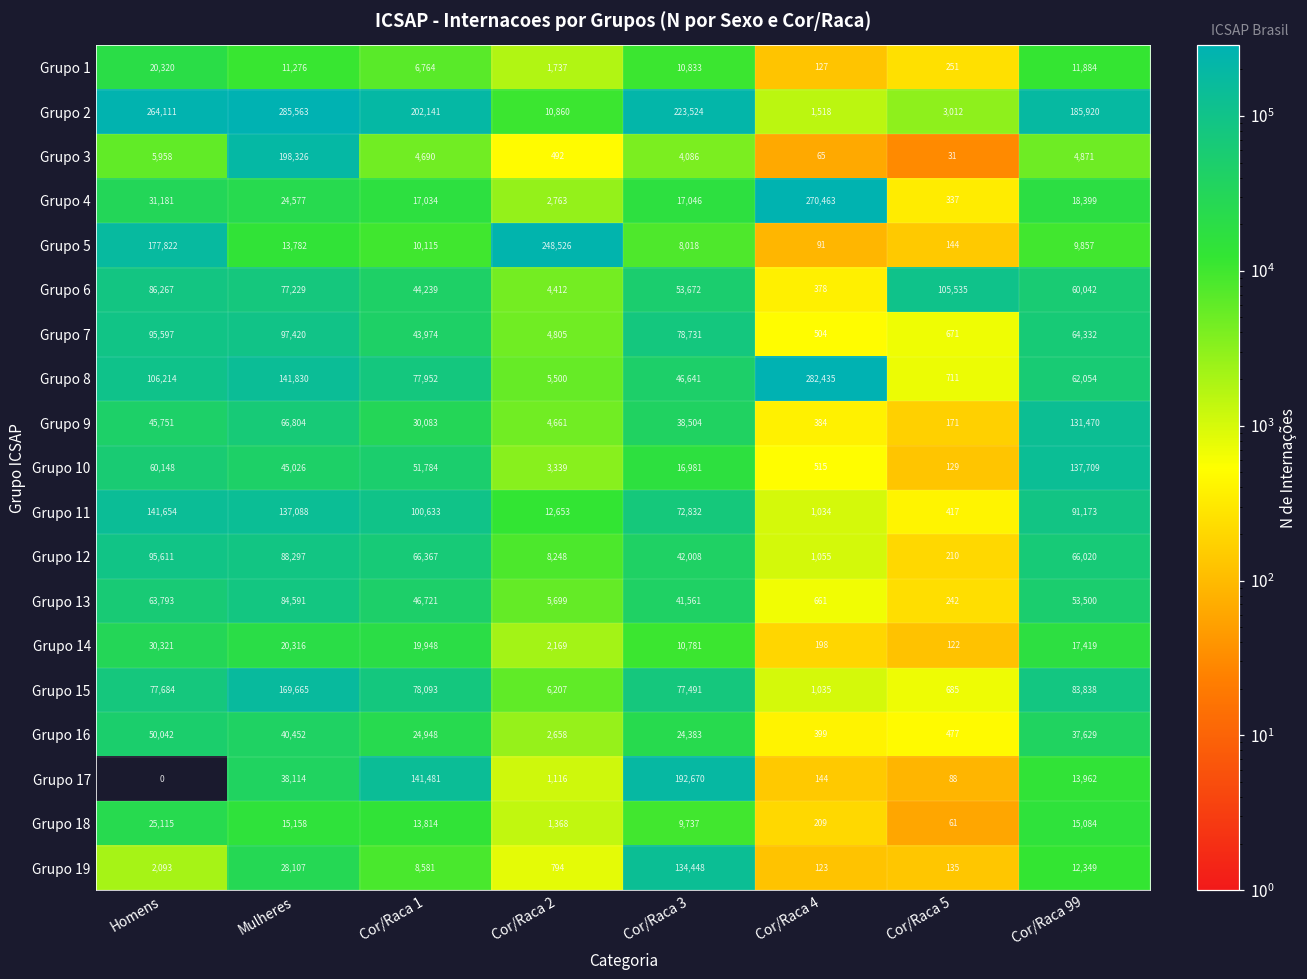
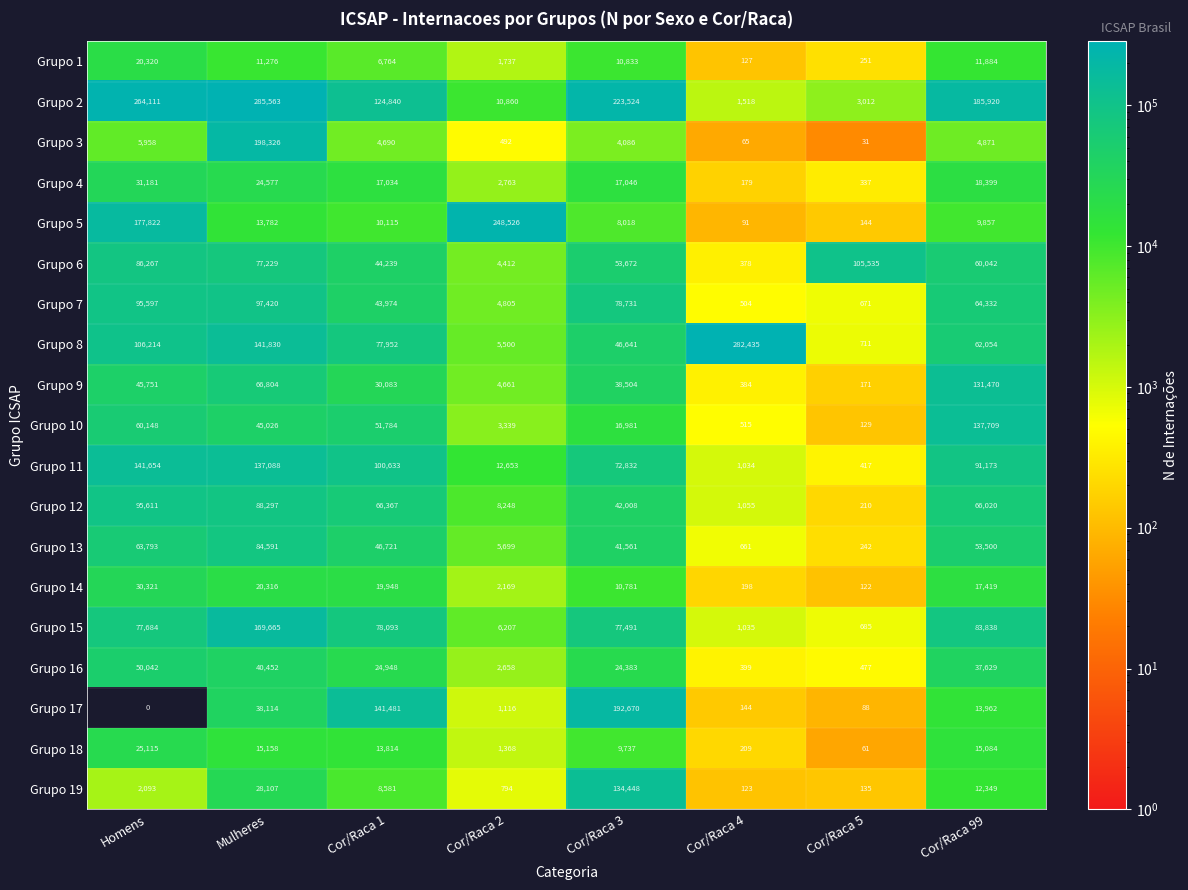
  {
    "Grupo 1": {
      "Homens": "20,320",
      "Mulheres": "11,276",
      "Cor/Raca 1": "6,764",
      "Cor/Raca 2": "1,737",
      "Cor/Raca 3": "10,833",
      "Cor/Raca 4": "127",
      "Cor/Raca 5": "251",
      "Cor/Raca 99": "11,884"
    },
    "Grupo 2": {
      "Homens": "264,111",
      "Mulheres": "285,563",
-     "Cor/Raca 1": "202,141",
+     "Cor/Raca 1": "124,840",
      "Cor/Raca 2": "10,860",
      "Cor/Raca 3": "223,524",
      "Cor/Raca 4": "1,518",
      "Cor/Raca 5": "3,012",
      "Cor/Raca 99": "185,920"
    },
    "Grupo 3": {
      "Homens": "5,958",
      "Mulheres": "198,326",
      "Cor/Raca 1": "4,690",
      "Cor/Raca 2": "492",
      "Cor/Raca 3": "4,086",
      "Cor/Raca 4": "65",
      "Cor/Raca 5": "31",
      "Cor/Raca 99": "4,871"
    },
    "Grupo 4": {
      "Homens": "31,181",
      "Mulheres": "24,577",
      "Cor/Raca 1": "17,034",
      "Cor/Raca 2": "2,763",
      "Cor/Raca 3": "17,046",
-     "Cor/Raca 4": "270,463",
+     "Cor/Raca 4": "179",
      "Cor/Raca 5": "337",
      "Cor/Raca 99": "18,399"
    },
    "Grupo 5": {
      "Homens": "177,822",
      "Mulheres": "13,782",
      "Cor/Raca 1": "10,115",
      "Cor/Raca 2": "248,526",
      "Cor/Raca 3": "8,018",
      "Cor/Raca 4": "91",
      "Cor/Raca 5": "144",
      "Cor/Raca 99": "9,857"
    },
    "Grupo 6": {
      "Homens": "86,267",
      "Mulheres": "77,229",
      "Cor/Raca 1": "44,239",
      "Cor/Raca 2": "4,412",
      "Cor/Raca 3": "53,672",
      "Cor/Raca 4": "378",
      "Cor/Raca 5": "105,535",
      "Cor/Raca 99": "60,042"
    },
    "Grupo 7": {
      "Homens": "95,597",
      "Mulheres": "97,420",
      "Cor/Raca 1": "43,974",
      "Cor/Raca 2": "4,805",
      "Cor/Raca 3": "78,731",
      "Cor/Raca 4": "504",
      "Cor/Raca 5": "671",
      "Cor/Raca 99": "64,332"
    },
    "Grupo 8": {
      "Homens": "106,214",
      "Mulheres": "141,830",
      "Cor/Raca 1": "77,952",
      "Cor/Raca 2": "5,500",
      "Cor/Raca 3": "46,641",
      "Cor/Raca 4": "282,435",
      "Cor/Raca 5": "711",
      "Cor/Raca 99": "62,054"
    },
    "Grupo 9": {
      "Homens": "45,751",
      "Mulheres": "66,804",
      "Cor/Raca 1": "30,083",
      "Cor/Raca 2": "4,661",
      "Cor/Raca 3": "38,504",
      "Cor/Raca 4": "384",
      "Cor/Raca 5": "171",
      "Cor/Raca 99": "131,470"
    },
    "Grupo 10": {
      "Homens": "60,148",
      "Mulheres": "45,026",
      "Cor/Raca 1": "51,784",
      "Cor/Raca 2": "3,339",
      "Cor/Raca 3": "16,981",
      "Cor/Raca 4": "515",
      "Cor/Raca 5": "129",
      "Cor/Raca 99": "137,709"
    },
    "Grupo 11": {
      "Homens": "141,654",
      "Mulheres": "137,088",
      "Cor/Raca 1": "100,633",
      "Cor/Raca 2": "12,653",
      "Cor/Raca 3": "72,832",
      "Cor/Raca 4": "1,034",
      "Cor/Raca 5": "417",
      "Cor/Raca 99": "91,173"
    },
    "Grupo 12": {
      "Homens": "95,611",
      "Mulheres": "88,297",
      "Cor/Raca 1": "66,367",
      "Cor/Raca 2": "8,248",
      "Cor/Raca 3": "42,008",
      "Cor/Raca 4": "1,055",
      "Cor/Raca 5": "210",
      "Cor/Raca 99": "66,020"
    },
    "Grupo 13": {
      "Homens": "63,793",
      "Mulheres": "84,591",
      "Cor/Raca 1": "46,721",
      "Cor/Raca 2": "5,699",
      "Cor/Raca 3": "41,561",
      "Cor/Raca 4": "661",
      "Cor/Raca 5": "242",
      "Cor/Raca 99": "53,500"
    },
    "Grupo 14": {
      "Homens": "30,321",
      "Mulheres": "20,316",
      "Cor/Raca 1": "19,948",
      "Cor/Raca 2": "2,169",
      "Cor/Raca 3": "10,781",
      "Cor/Raca 4": "198",
      "Cor/Raca 5": "122",
      "Cor/Raca 99": "17,419"
    },
    "Grupo 15": {
      "Homens": "77,684",
      "Mulheres": "169,665",
      "Cor/Raca 1": "78,093",
      "Cor/Raca 2": "6,207",
      "Cor/Raca 3": "77,491",
      "Cor/Raca 4": "1,035",
      "Cor/Raca 5": "685",
      "Cor/Raca 99": "83,838"
    },
    "Grupo 16": {
      "Homens": "50,042",
      "Mulheres": "40,452",
      "Cor/Raca 1": "24,948",
      "Cor/Raca 2": "2,658",
      "Cor/Raca 3": "24,383",
      "Cor/Raca 4": "399",
      "Cor/Raca 5": "477",
      "Cor/Raca 99": "37,629"
    },
    "Grupo 17": {
      "Homens": "0",
      "Mulheres": "38,114",
      "Cor/Raca 1": "141,481",
      "Cor/Raca 2": "1,116",
      "Cor/Raca 3": "192,670",
      "Cor/Raca 4": "144",
      "Cor/Raca 5": "88",
      "Cor/Raca 99": "13,962"
    },
    "Grupo 18": {
      "Homens": "25,115",
      "Mulheres": "15,158",
      "Cor/Raca 1": "13,814",
      "Cor/Raca 2": "1,368",
      "Cor/Raca 3": "9,737",
      "Cor/Raca 4": "209",
      "Cor/Raca 5": "61",
      "Cor/Raca 99": "15,084"
    },
    "Grupo 19": {
      "Homens": "2,093",
      "Mulheres": "28,107",
      "Cor/Raca 1": "8,581",
      "Cor/Raca 2": "794",
      "Cor/Raca 3": "134,448",
      "Cor/Raca 4": "123",
      "Cor/Raca 5": "135",
      "Cor/Raca 99": "12,349"
    }
  }
